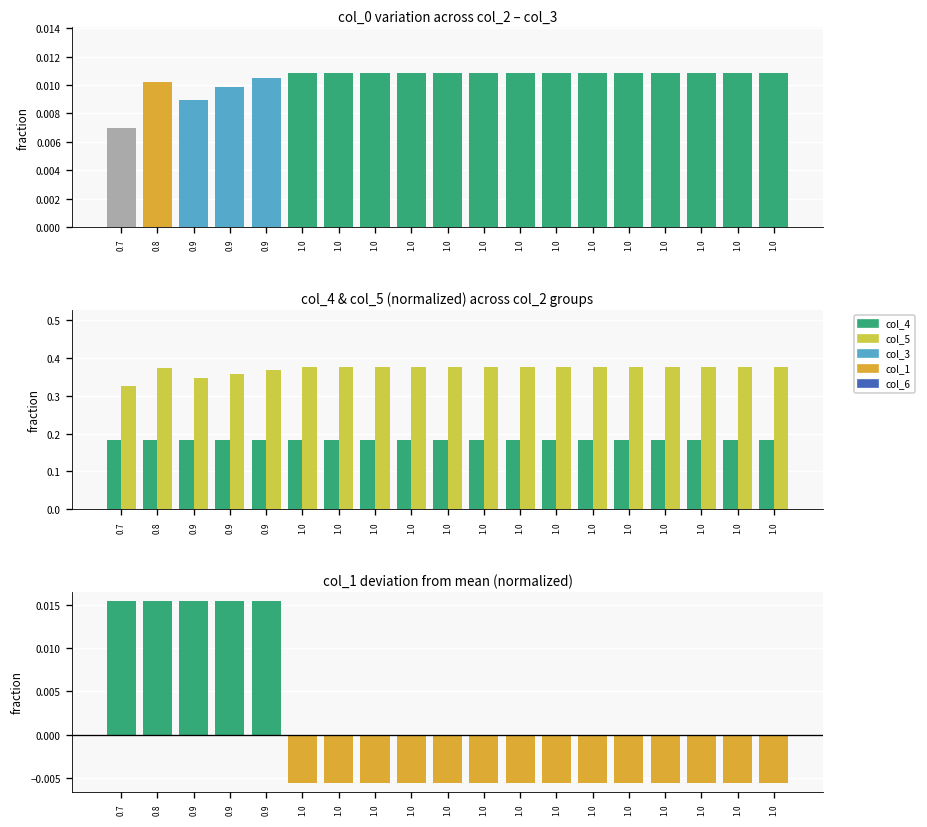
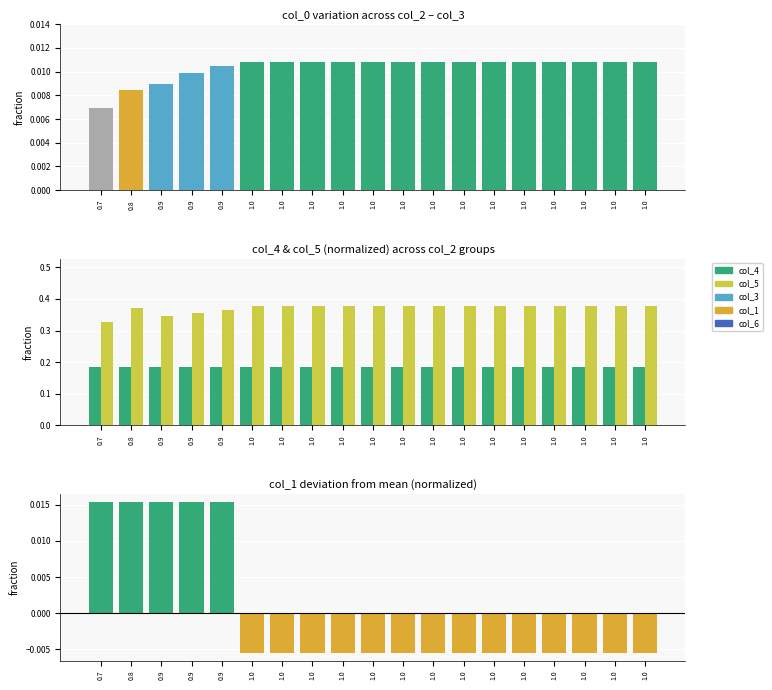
  {
    "col_0 variation across col_2 – col_3": {
      "0.7": 0.0070,
-     "0.8": 0.0102
+     "0.8": 0.0085
    },
    "col_4 & col_5 (normalized) across col_2 groups": {
      "col_4": {
        "0.7": 0.18,
        "0.8": 0.18
      },
      "col_5": {
        "0.7": 0.33,
        "0.8": 0.37
      }
    },
    "col_1 deviation from mean (normalized)": {
      "0.7": 0.015,
      "0.8": 0.015
    }
  }
